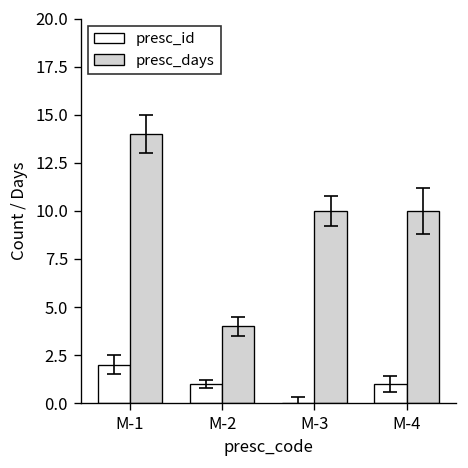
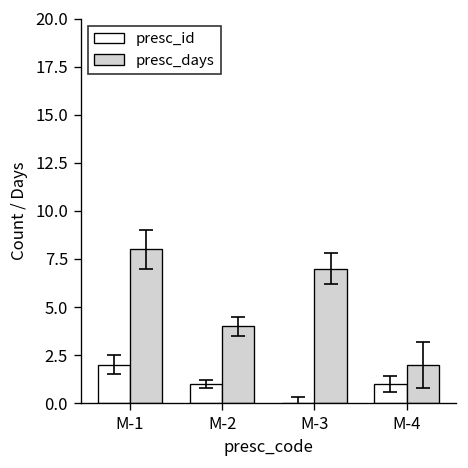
  {
    "presc_id": {
      "M-1": 2,
      "M-2": 1,
      "M-3": 0,
      "M-4": 1
    },
    "presc_days": {
-     "M-1": 14,
+     "M-1": 8,
      "M-2": 4,
-     "M-3": 10,
-     "M-4": 10
+     "M-3": 7,
+     "M-4": 2
    }
  }
